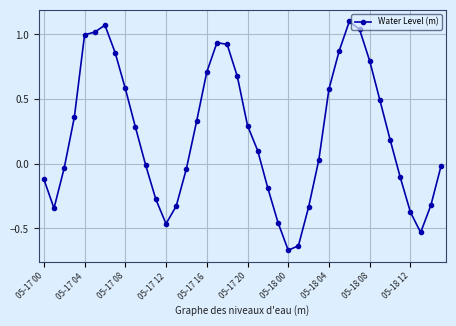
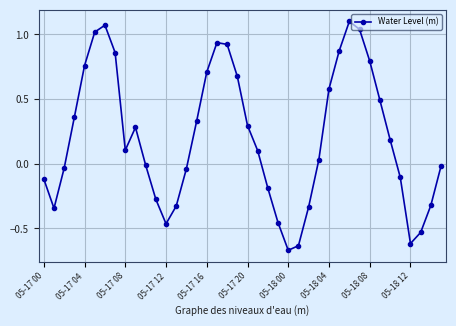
  {
    "05-17 00": -0.12,
-   "05-17 04": 1.00,
-   "05-17 08": 0.58,
+   "05-17 04": 0.76,
+   "05-17 08": 0.11,
    "05-17 12": -0.46,
    "05-17 16": 0.71,
    "05-17 20": 0.30,
    "05-18 00": -0.67,
    "05-18 04": 0.58,
    "05-18 08": 0.79,
-   "05-18 12": -0.37
+   "05-18 12": -0.62
  }
